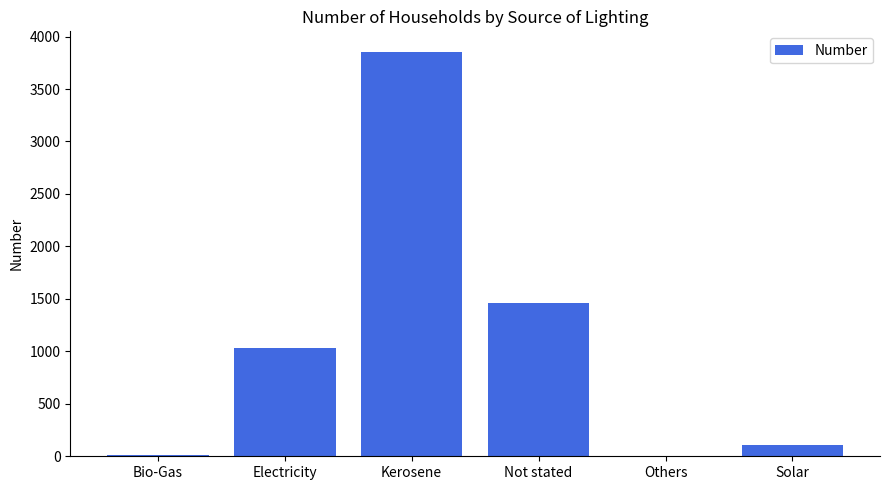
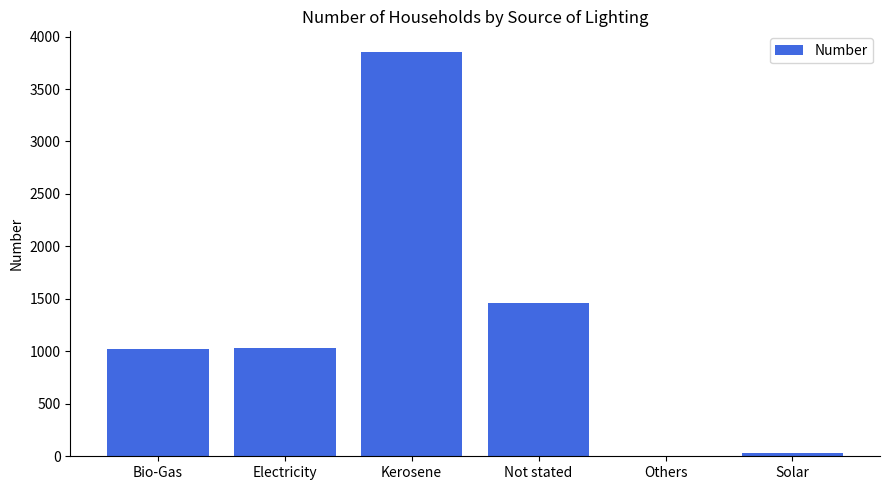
  {
-   "Bio-Gas": 10,
+   "Bio-Gas": 1030,
    "Electricity": 1030,
    "Kerosene": 3860,
    "Not stated": 1460,
-   "Solar": 110
+   "Solar": 30
  }
